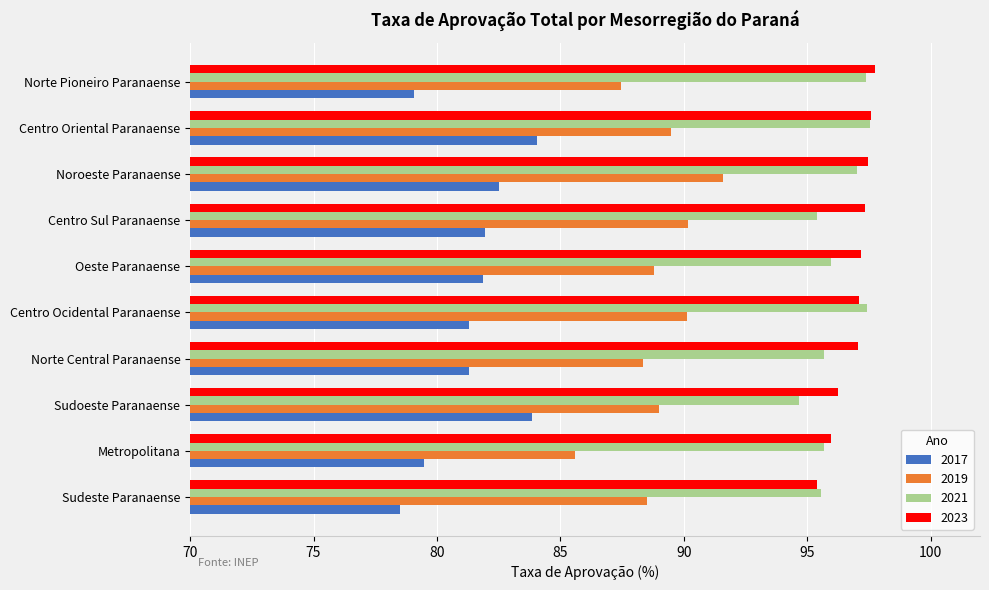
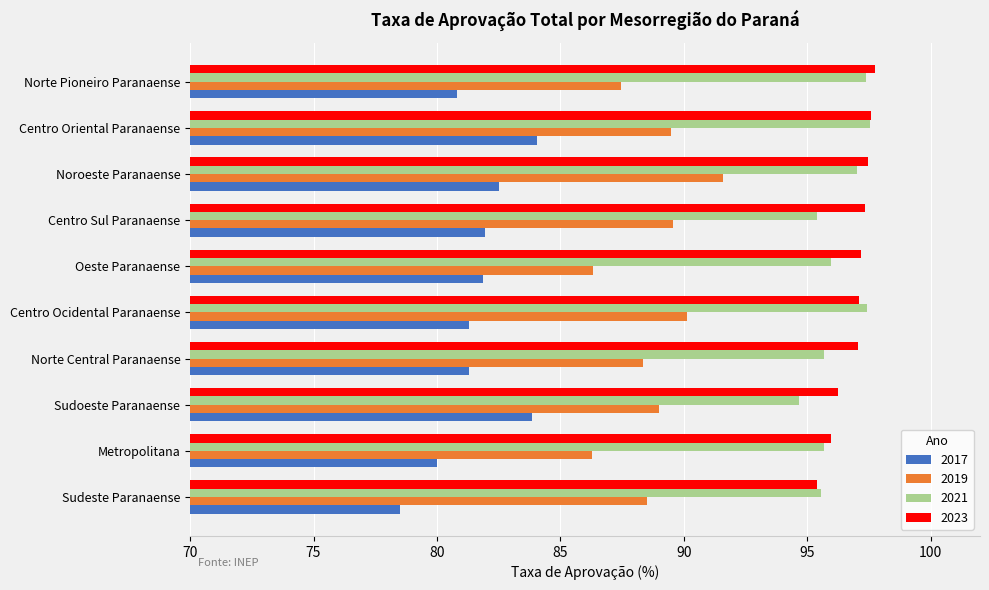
  {
    "2017": {
-     "Norte Pioneiro Paranaense": 79.1,
+     "Norte Pioneiro Paranaense": 80.8,
      "Centro Oriental Paranaense": 84.1,
      "Noroeste Paranaense": 82.5,
      "Centro Sul Paranaense": 82.0,
      "Oeste Paranaense": 81.8,
      "Centro Ocidental Paranaense": 81.3,
      "Norte Central Paranaense": 81.3,
      "Sudoeste Paranaense": 83.8,
-     "Metropolitana": 79.5,
+     "Metropolitana": 80.0,
      "Sudeste Paranaense": 78.5
    },
    "2019": {
      "Norte Pioneiro Paranaense": 87.5,
      "Centro Oriental Paranaense": 89.5,
      "Noroeste Paranaense": 91.6,
-     "Centro Sul Paranaense": 90.2,
-     "Oeste Paranaense": 88.8,
+     "Centro Sul Paranaense": 89.6,
+     "Oeste Paranaense": 86.3,
      "Centro Ocidental Paranaense": 90.1,
      "Norte Central Paranaense": 88.4,
      "Sudoeste Paranaense": 89.0,
-     "Metropolitana": 85.6,
+     "Metropolitana": 86.3,
      "Sudeste Paranaense": 88.5
    },
    "2021": {
      "Norte Pioneiro Paranaense": 97.4,
      "Centro Oriental Paranaense": 97.5,
      "Noroeste Paranaense": 97.0,
      "Centro Sul Paranaense": 95.4,
      "Oeste Paranaense": 96.0,
      "Centro Ocidental Paranaense": 97.4,
      "Norte Central Paranaense": 95.7,
      "Sudoeste Paranaense": 94.7,
      "Metropolitana": 95.7,
      "Sudeste Paranaense": 95.6
    },
    "2023": {
      "Norte Pioneiro Paranaense": 97.7,
      "Centro Oriental Paranaense": 97.6,
      "Noroeste Paranaense": 97.5,
      "Centro Sul Paranaense": 97.3,
      "Oeste Paranaense": 97.2,
      "Centro Ocidental Paranaense": 97.1,
      "Norte Central Paranaense": 97.1,
      "Sudoeste Paranaense": 96.2,
      "Metropolitana": 95.9,
      "Sudeste Paranaense": 95.4
    }
  }
